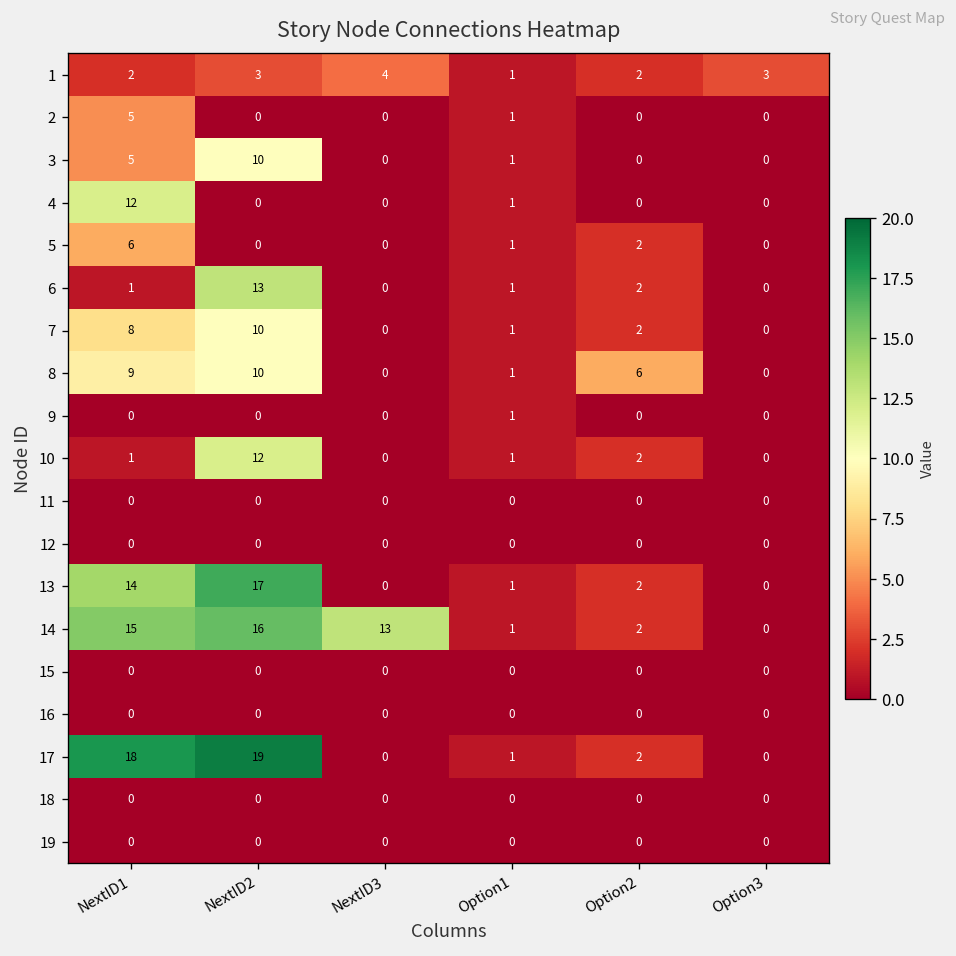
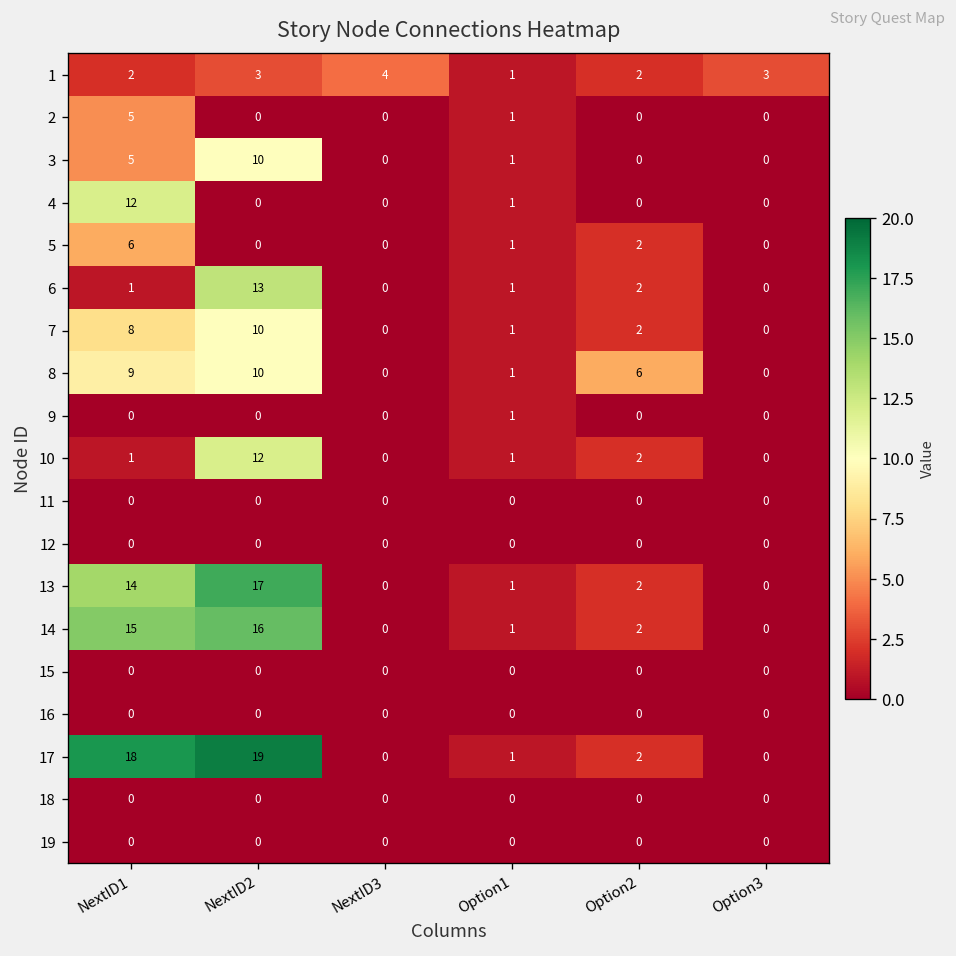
  {
    "1": {
      "NextID1": 2,
      "NextID2": 3,
      "NextID3": 4,
      "Option1": 1,
      "Option2": 2,
      "Option3": 3
    },
    "2": {
      "NextID1": 5,
      "NextID2": 0,
      "NextID3": 0,
      "Option1": 1,
      "Option2": 0,
      "Option3": 0
    },
    "3": {
      "NextID1": 5,
      "NextID2": 10,
      "NextID3": 0,
      "Option1": 1,
      "Option2": 0,
      "Option3": 0
    },
    "4": {
      "NextID1": 12,
      "NextID2": 0,
      "NextID3": 0,
      "Option1": 1,
      "Option2": 0,
      "Option3": 0
    },
    "5": {
      "NextID1": 6,
      "NextID2": 0,
      "NextID3": 0,
      "Option1": 1,
      "Option2": 2,
      "Option3": 0
    },
    "6": {
      "NextID1": 1,
      "NextID2": 13,
      "NextID3": 0,
      "Option1": 1,
      "Option2": 2,
      "Option3": 0
    },
    "7": {
      "NextID1": 8,
      "NextID2": 10,
      "NextID3": 0,
      "Option1": 1,
      "Option2": 2,
      "Option3": 0
    },
    "8": {
      "NextID1": 9,
      "NextID2": 10,
      "NextID3": 0,
      "Option1": 1,
      "Option2": 6,
      "Option3": 0
    },
    "9": {
      "NextID1": 0,
      "NextID2": 0,
      "NextID3": 0,
      "Option1": 1,
      "Option2": 0,
      "Option3": 0
    },
    "10": {
      "NextID1": 1,
      "NextID2": 12,
      "NextID3": 0,
      "Option1": 1,
      "Option2": 2,
      "Option3": 0
    },
    "11": {
      "NextID1": 0,
      "NextID2": 0,
      "NextID3": 0,
      "Option1": 0,
      "Option2": 0,
      "Option3": 0
    },
    "12": {
      "NextID1": 0,
      "NextID2": 0,
      "NextID3": 0,
      "Option1": 0,
      "Option2": 0,
      "Option3": 0
    },
    "13": {
      "NextID1": 14,
      "NextID2": 17,
      "NextID3": 0,
      "Option1": 1,
      "Option2": 2,
      "Option3": 0
    },
    "14": {
      "NextID1": 15,
      "NextID2": 16,
-     "NextID3": 13,
+     "NextID3": 0,
      "Option1": 1,
      "Option2": 2,
      "Option3": 0
    },
    "15": {
      "NextID1": 0,
      "NextID2": 0,
      "NextID3": 0,
      "Option1": 0,
      "Option2": 0,
      "Option3": 0
    },
    "16": {
      "NextID1": 0,
      "NextID2": 0,
      "NextID3": 0,
      "Option1": 0,
      "Option2": 0,
      "Option3": 0
    },
    "17": {
      "NextID1": 18,
      "NextID2": 19,
      "NextID3": 0,
      "Option1": 1,
      "Option2": 2,
      "Option3": 0
    },
    "18": {
      "NextID1": 0,
      "NextID2": 0,
      "NextID3": 0,
      "Option1": 0,
      "Option2": 0,
      "Option3": 0
    },
    "19": {
      "NextID1": 0,
      "NextID2": 0,
      "NextID3": 0,
      "Option1": 0,
      "Option2": 0,
      "Option3": 0
    }
  }
